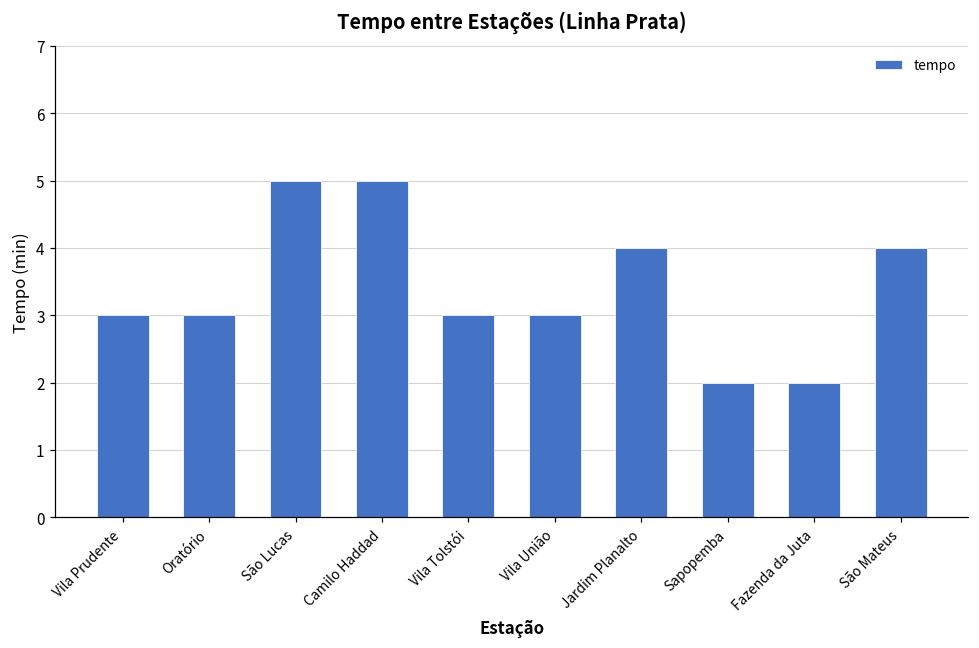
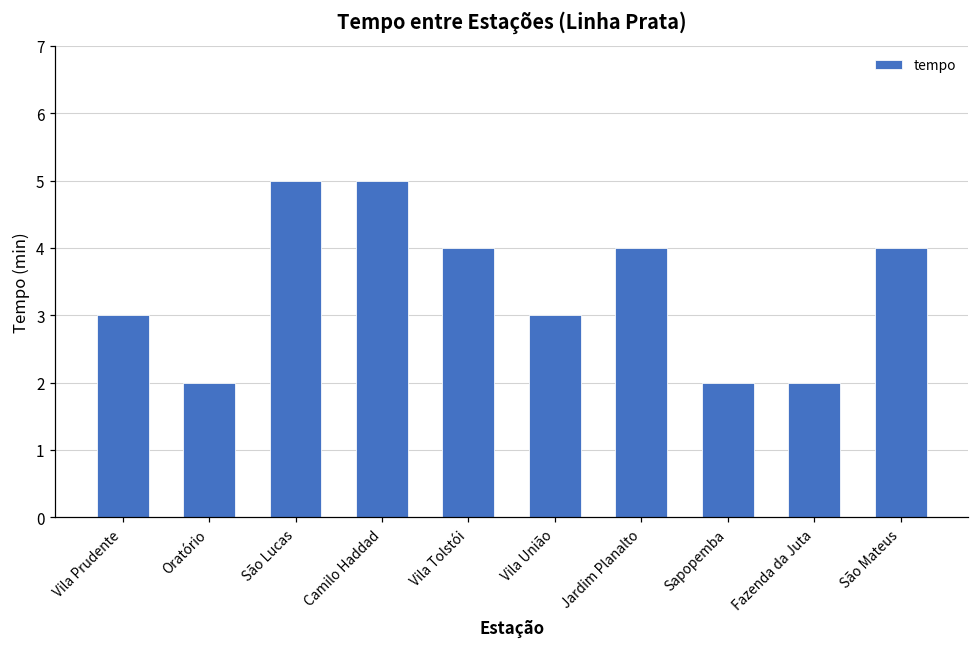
  {
    "Vila Prudente": 3,
-   "Oratório": 3,
+   "Oratório": 2,
    "São Lucas": 5,
    "Camilo Haddad": 5,
-   "Vila Tolstói": 3,
+   "Vila Tolstói": 4,
    "Vila União": 3,
    "Jardim Planalto": 4,
    "Sapopemba": 2,
    "Fazenda da Juta": 2,
    "São Mateus": 4
  }
